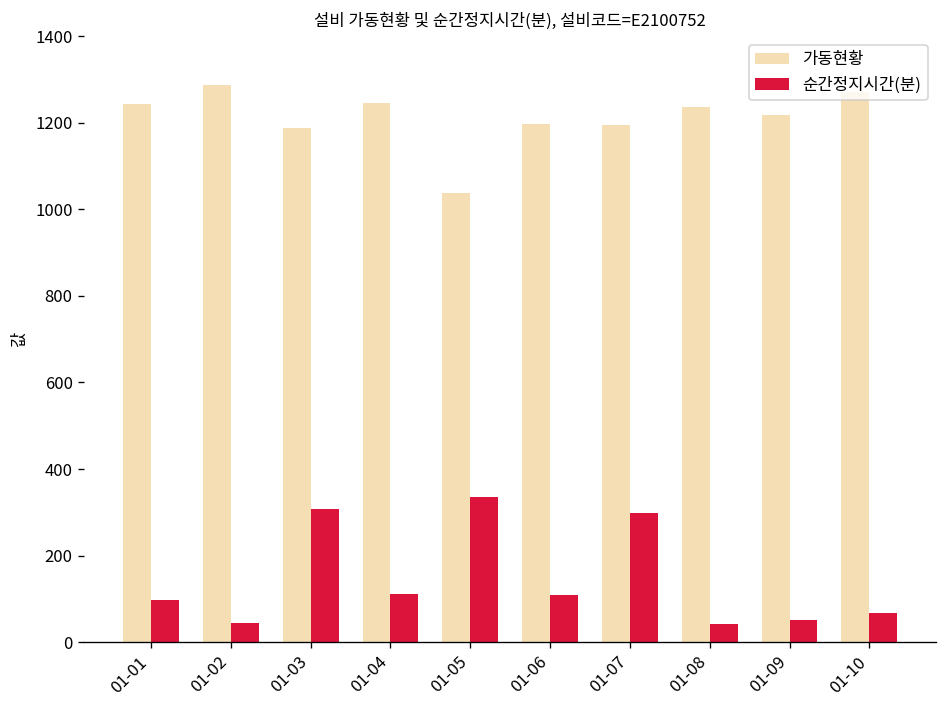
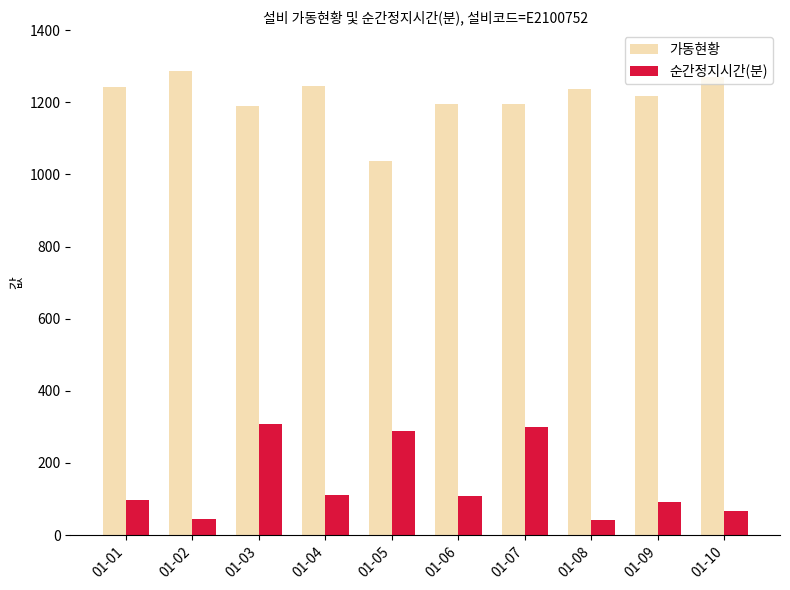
  {
    "가동현황": {
      "01-01": 1240,
      "01-02": 1290,
      "01-03": 1190,
      "01-04": 1250,
      "01-05": 1040,
      "01-06": 1200,
      "01-07": 1190,
      "01-08": 1240,
      "01-09": 1220
    },
    "순간정지시간(분)": {
      "01-01": 100,
      "01-02": 40,
      "01-03": 310,
      "01-04": 110,
-     "01-05": 340,
+     "01-05": 290,
      "01-06": 110,
      "01-07": 300,
      "01-08": 40,
-     "01-09": 50,
+     "01-09": 90,
      "01-10": 70
    }
  }
